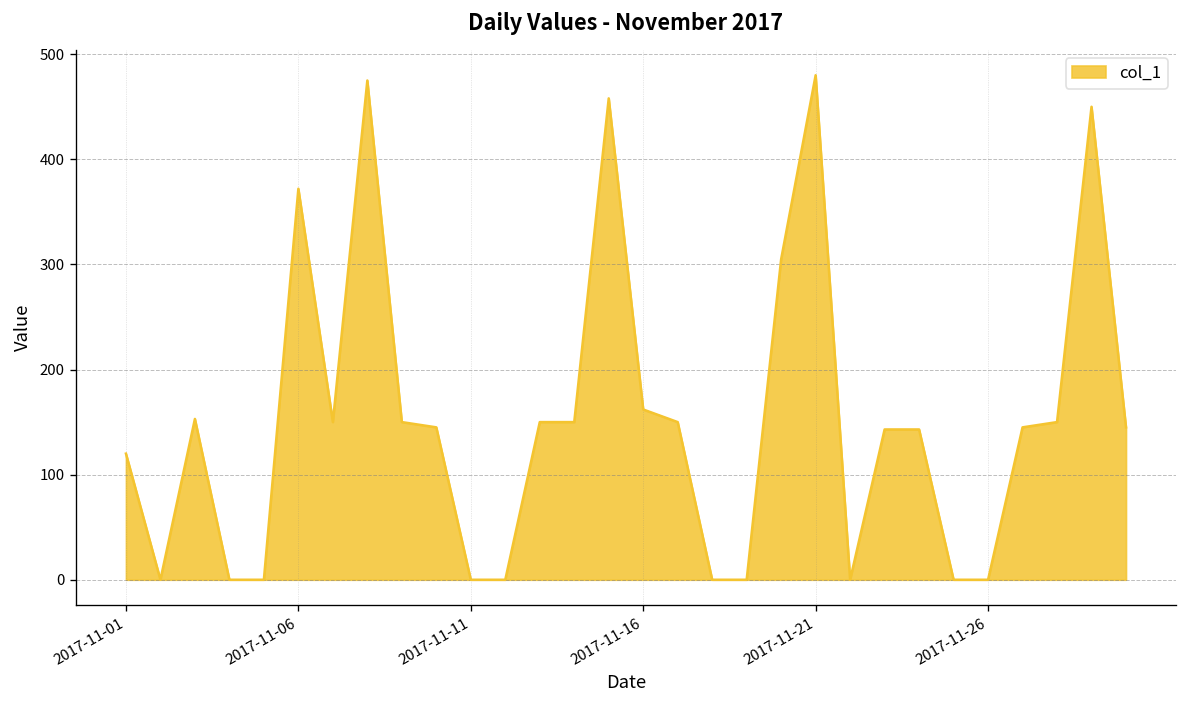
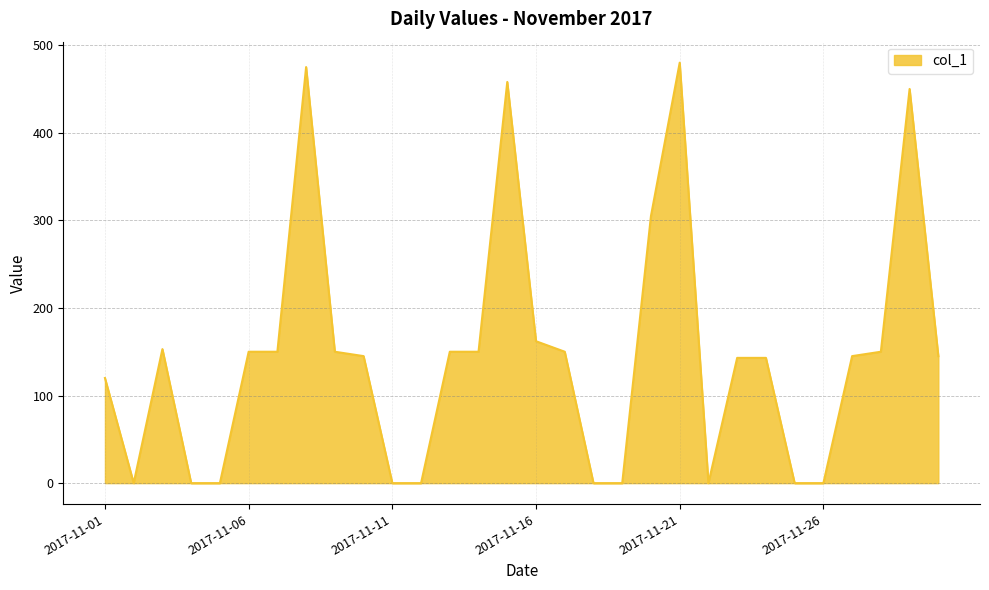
  {
    "2017-11-01": 120,
-   "2017-11-06": 370,
+   "2017-11-06": 150,
    "2017-11-11": 0,
    "2017-11-16": 160,
    "2017-11-21": 480,
    "2017-11-26": 0
  }
